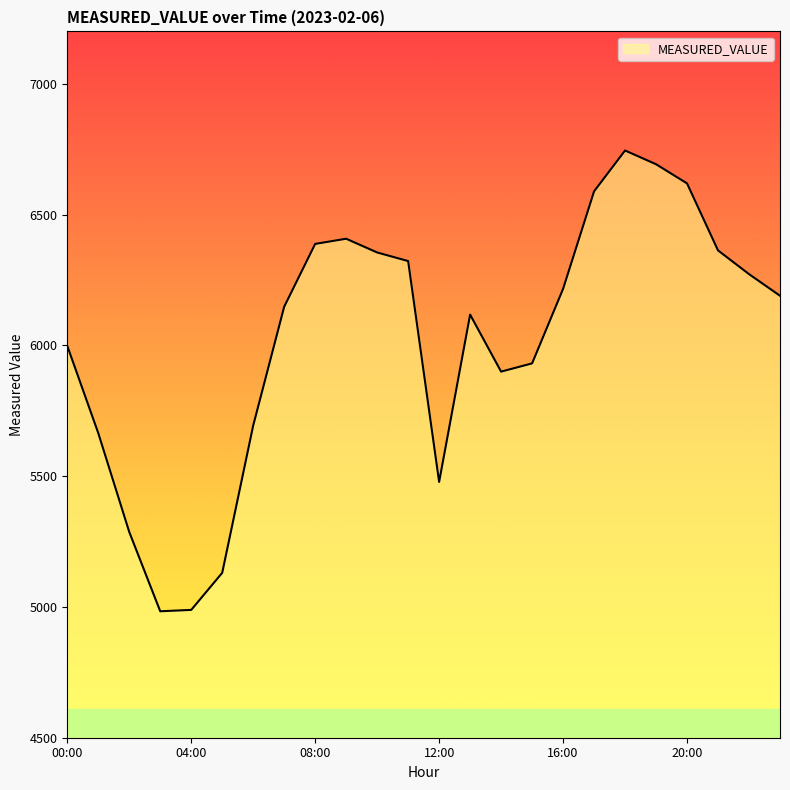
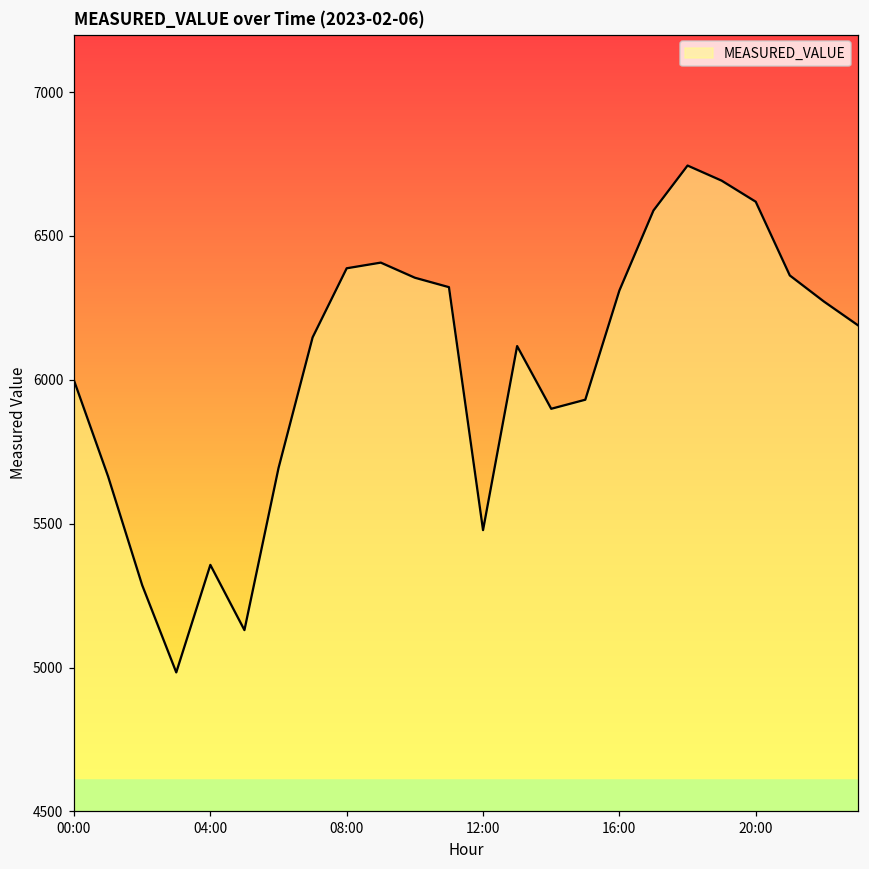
  {
    "00:00": 6000,
-   "04:00": 4990,
+   "04:00": 5360,
    "08:00": 6390,
    "12:00": 5480,
-   "16:00": 6220,
+   "16:00": 6310,
    "20:00": 6620
  }
